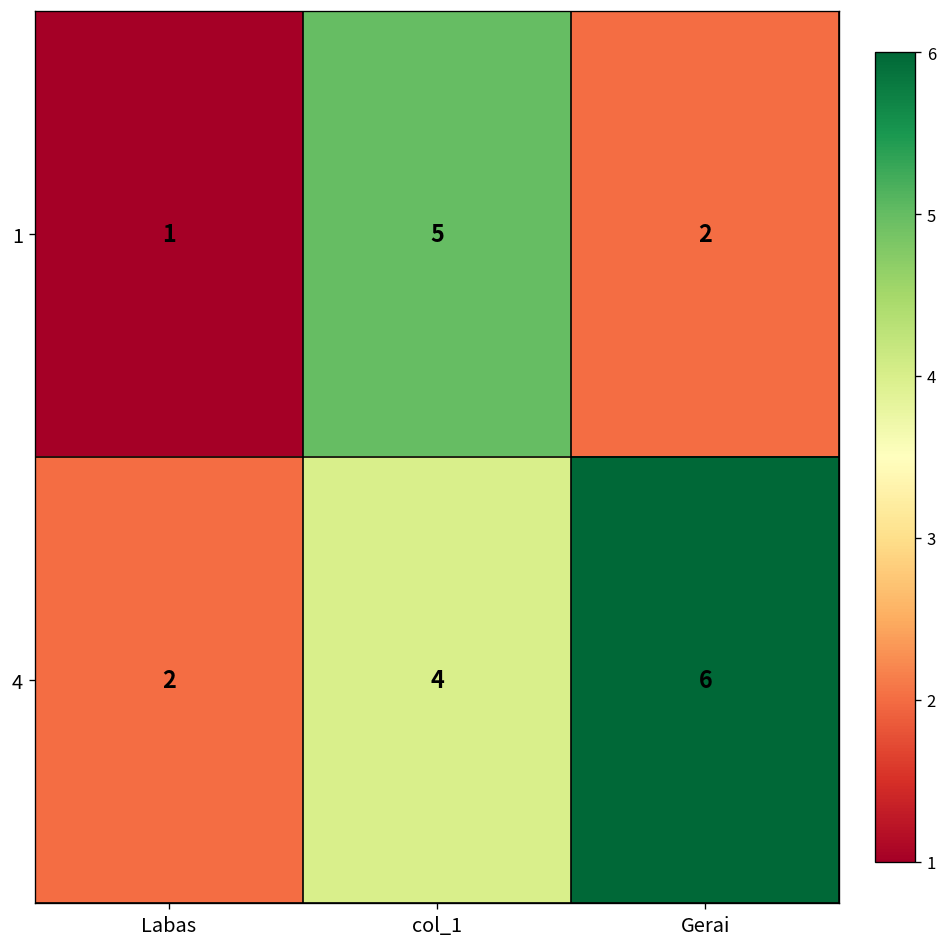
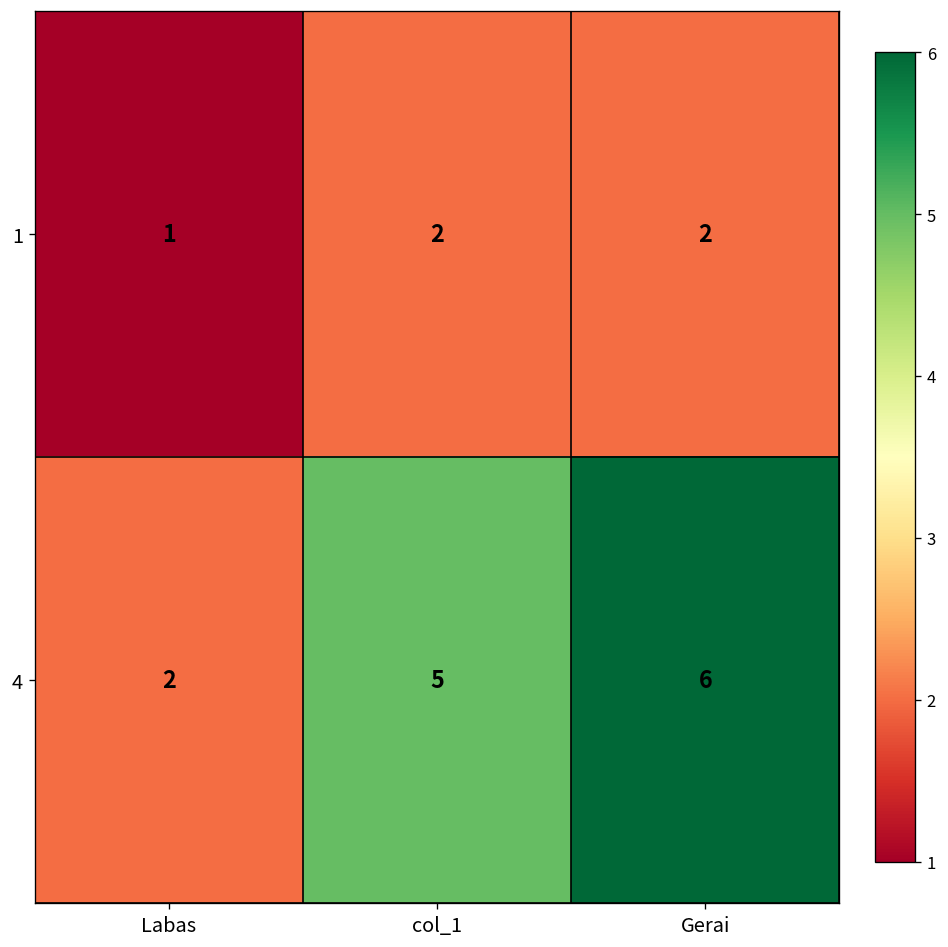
  {
    "1": {
      "Labas": 1,
-     "col_1": 5,
+     "col_1": 2,
      "Gerai": 2
    },
    "4": {
      "Labas": 2,
-     "col_1": 4,
+     "col_1": 5,
      "Gerai": 6
    }
  }
